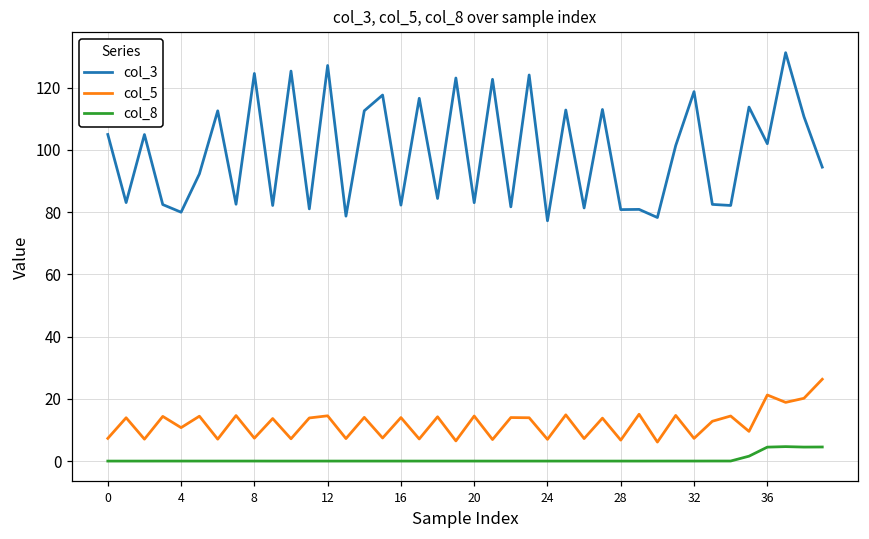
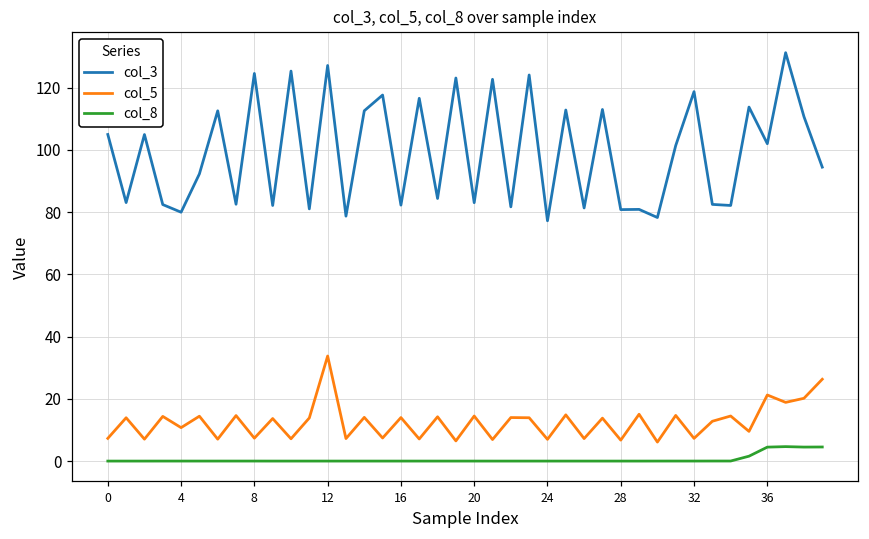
  {
    "col_3": {
      "0": 105,
      "4": 80,
      "8": 125,
      "12": 127,
      "16": 82,
      "20": 83,
      "24": 77,
      "28": 81,
      "32": 119,
      "36": 102
    },
    "col_5": {
      "0": 7,
      "4": 11,
      "8": 7,
-     "12": 15,
+     "12": 34,
      "16": 14,
      "20": 14,
      "24": 7,
      "28": 7,
      "32": 7,
      "36": 21
    },
    "col_8": {
      "0": 0,
      "4": 0,
      "8": 0,
      "12": 0,
      "16": 0,
      "20": 0,
      "24": 0,
      "28": 0,
      "32": 0,
      "36": 5
    }
  }
